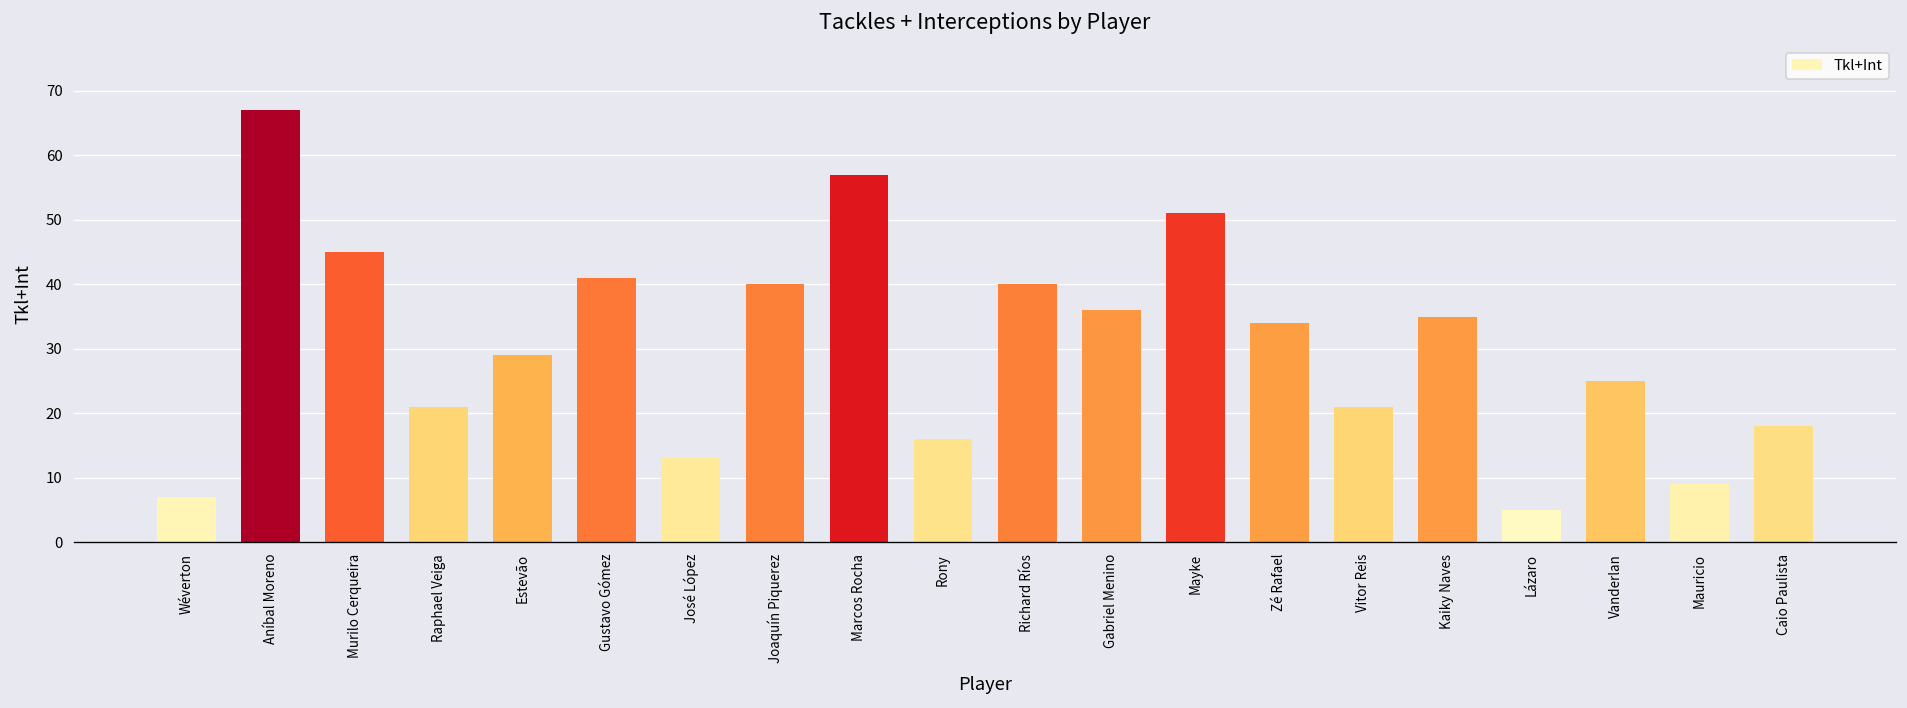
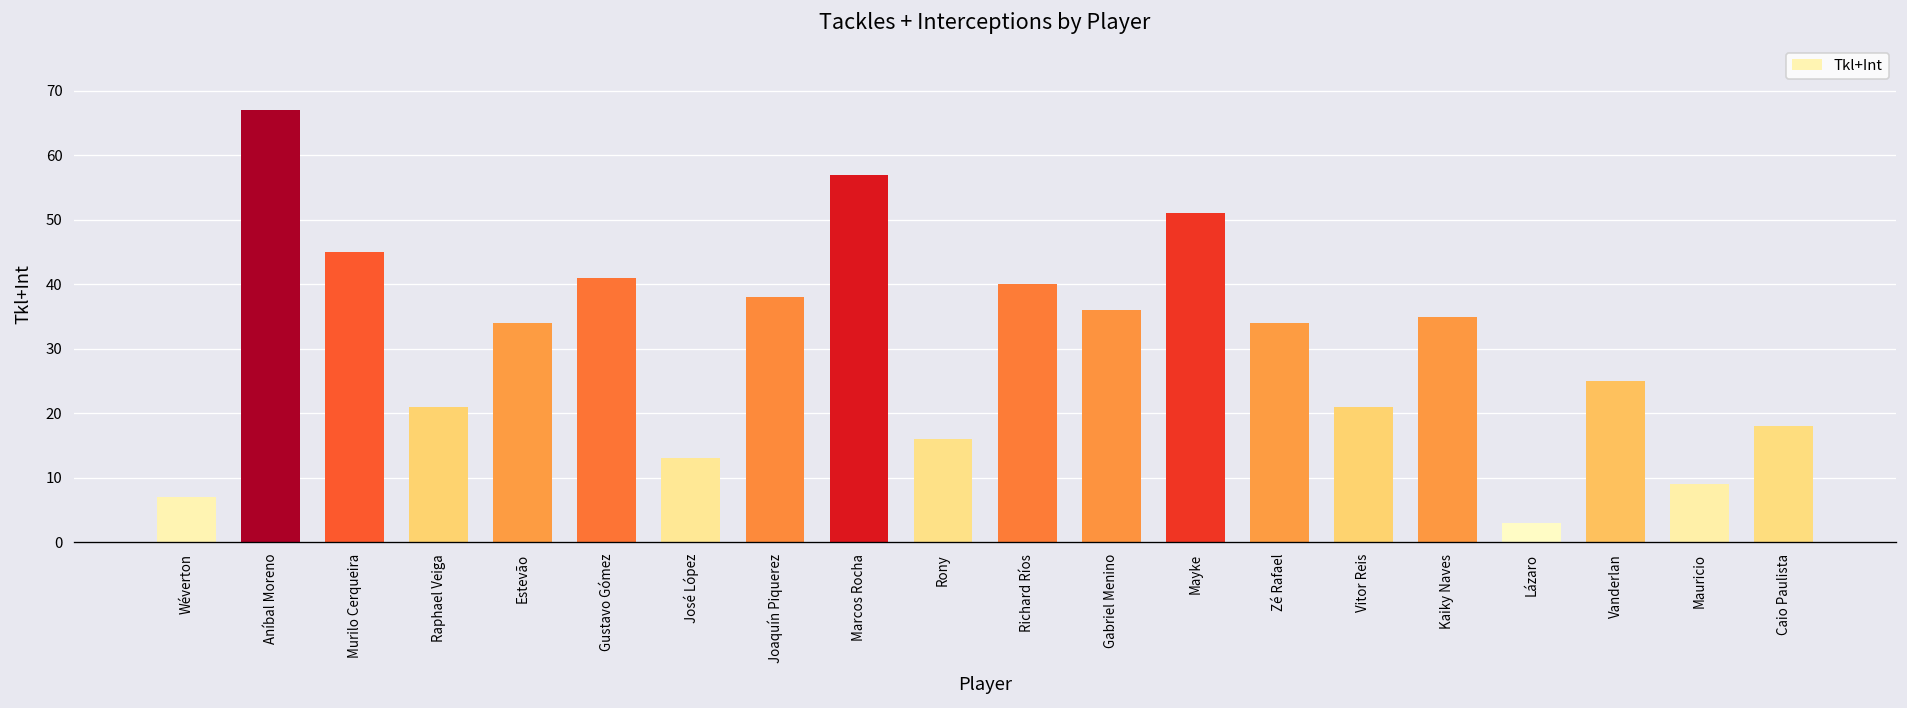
  {
    "Wéverton": 7,
    "Aníbal Moreno": 67,
    "Murilo Cerqueira": 45,
    "Raphael Veiga": 21,
-   "Estevão": 29,
+   "Estevão": 34,
    "Gustavo Gómez": 41,
    "José López": 13,
-   "Joaquín Piquerez": 40,
+   "Joaquín Piquerez": 38,
    "Marcos Rocha": 57,
    "Rony": 16,
    "Richard Ríos": 40,
    "Gabriel Menino": 36,
    "Mayke": 51,
    "Zé Rafael": 34,
    "Vitor Reis": 21,
    "Kaiky Naves": 35,
-   "Lázaro": 5,
+   "Lázaro": 3,
    "Vanderlan": 25,
    "Mauricio": 9,
    "Caio Paulista": 18
  }
